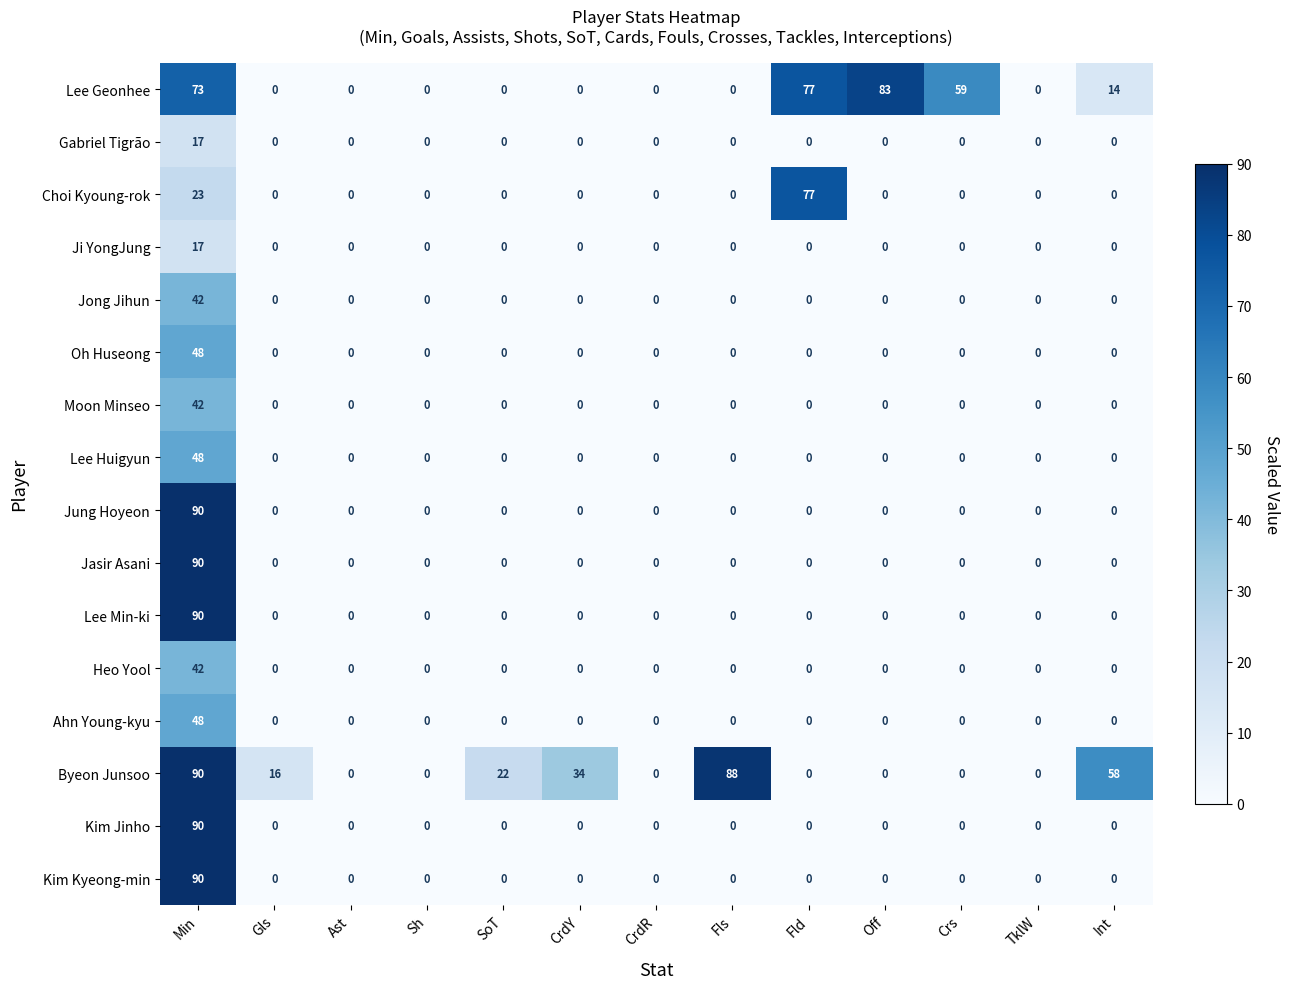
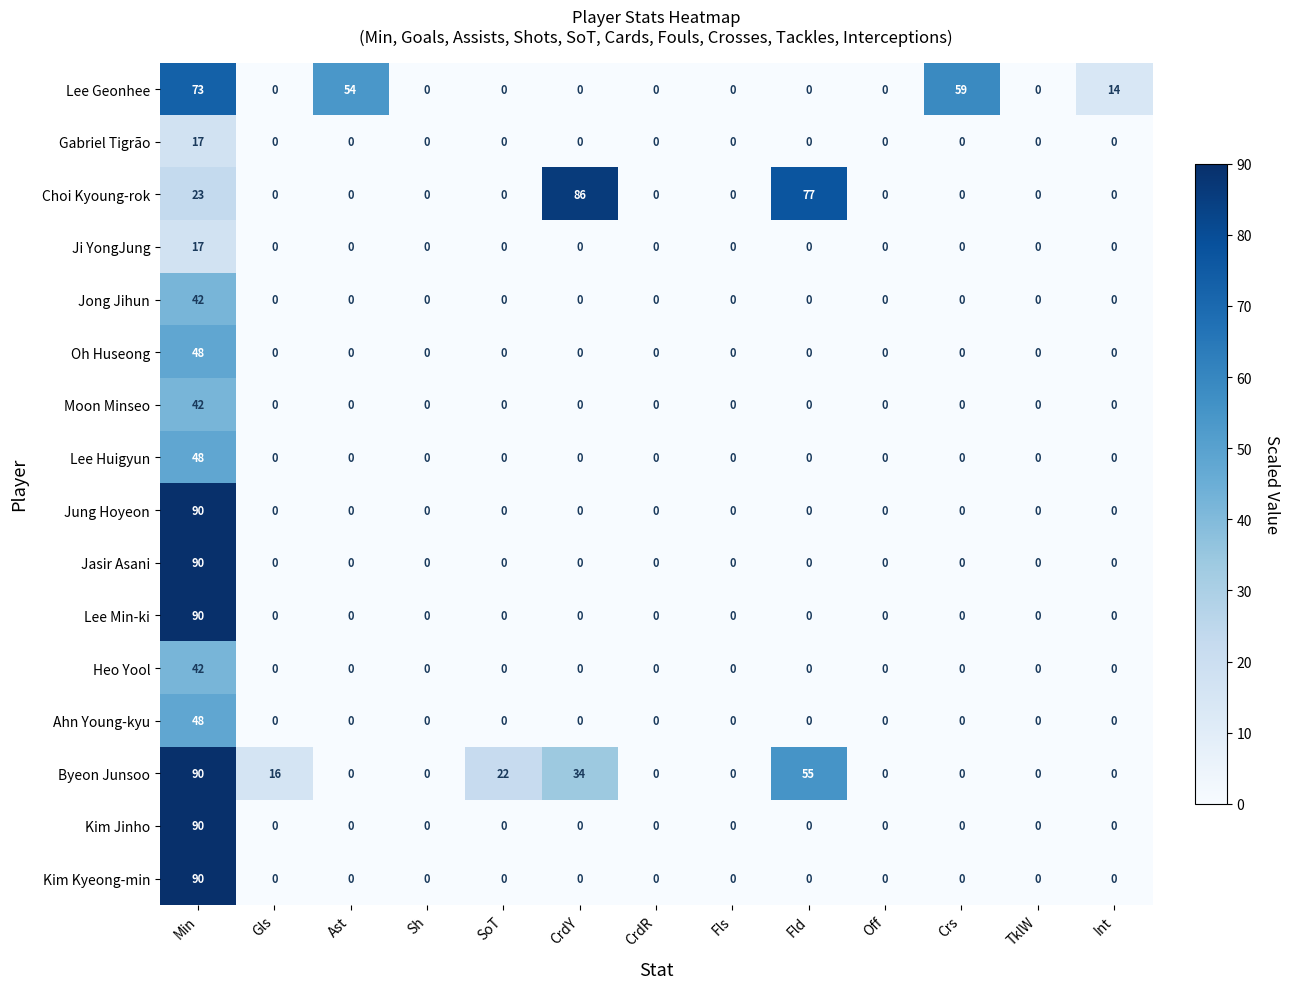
  {
    "Lee Geonhee": {
      "Min": 73,
      "Gls": 0,
-     "Ast": 0,
+     "Ast": 54,
      "Sh": 0,
      "SoT": 0,
      "CrdY": 0,
      "CrdR": 0,
      "Fls": 0,
-     "Fld": 77,
-     "Off": 83,
+     "Fld": 0,
+     "Off": 0,
      "Crs": 59,
      "TklW": 0,
      "Int": 14
    },
    "Choi Kyoung-rok": {
      "Min": 23,
      "Gls": 0,
      "Ast": 0,
      "Sh": 0,
      "SoT": 0,
-     "CrdY": 0,
+     "CrdY": 86,
      "CrdR": 0,
      "Fls": 0,
      "Fld": 77,
      "Off": 0,
      "Crs": 0,
      "TklW": 0,
      "Int": 0
    },
    "Byeon Junsoo": {
      "Min": 90,
      "Gls": 16,
      "Ast": 0,
      "Sh": 0,
      "SoT": 22,
      "CrdY": 34,
      "CrdR": 0,
-     "Fls": 88,
-     "Fld": 0,
+     "Fls": 0,
+     "Fld": 55,
      "Off": 0,
      "Crs": 0,
      "TklW": 0,
-     "Int": 58
+     "Int": 0
    }
  }
